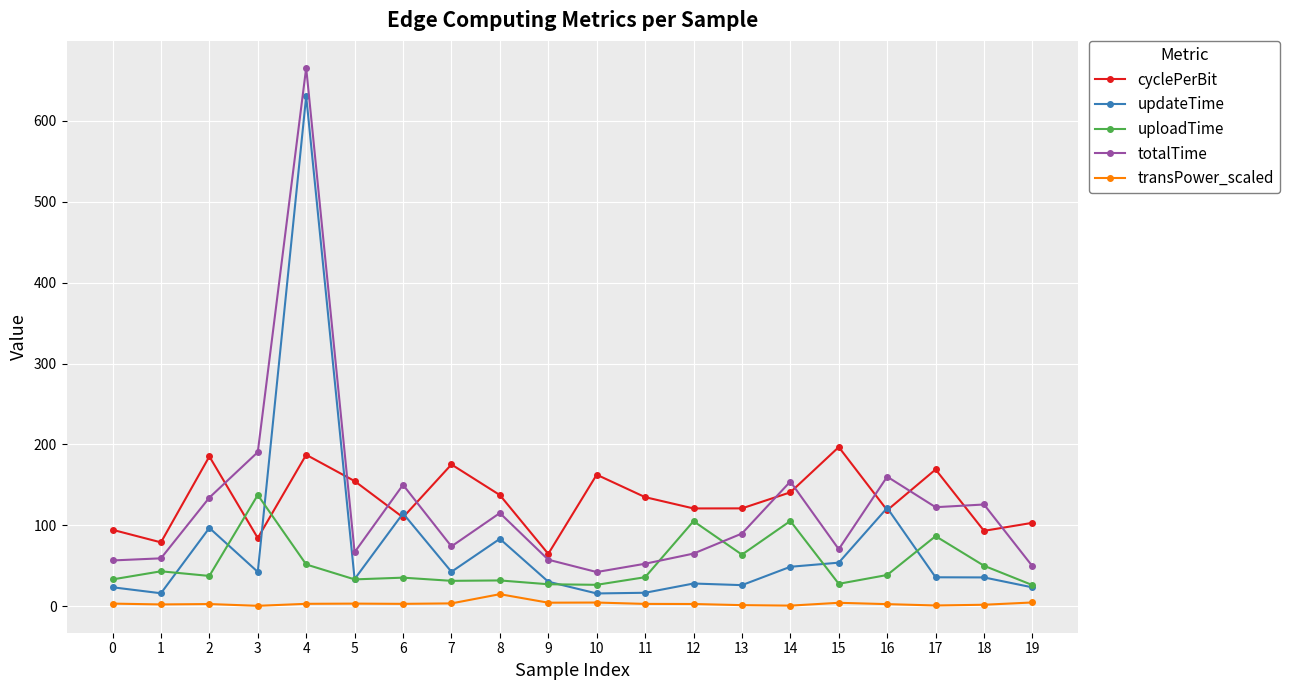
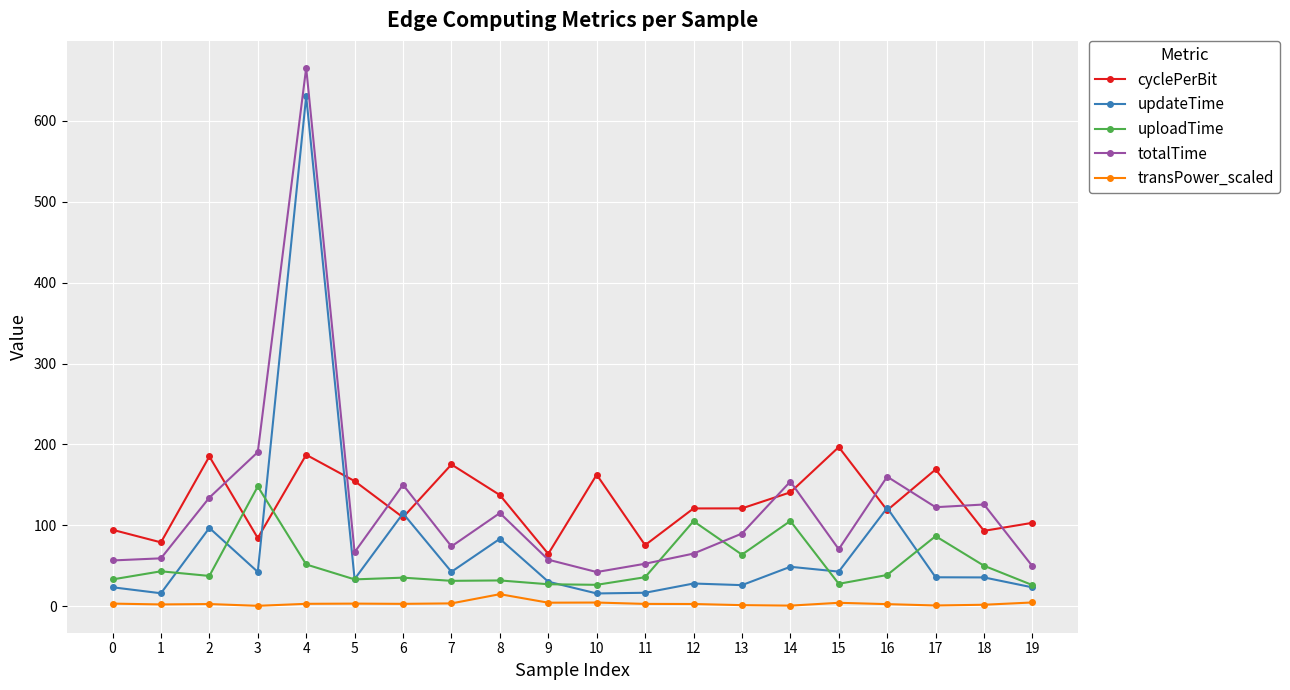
  {
    "cyclePerBit": {
      "0": 90,
      "1": 80,
      "2": 190,
      "3": 80,
      "4": 190,
      "5": 150,
      "6": 110,
      "7": 180,
      "8": 140,
      "9": 60,
      "10": 160,
-     "11": 130,
+     "11": 80,
      "12": 120,
      "13": 120,
      "14": 140,
      "15": 200,
      "17": 170,
      "18": 90,
      "19": 100
    },
    "updateTime": {
      "0": 20,
      "1": 20,
      "2": 100,
      "3": 40,
      "4": 630,
      "6": 110,
      "7": 40,
      "8": 80,
      "9": 30,
      "10": 20,
      "11": 20,
      "12": 30,
      "13": 30,
      "14": 50,
-     "15": 50,
+     "15": 40,
      "17": 40,
      "18": 40
    },
    "uploadTime": {
      "0": 30,
      "1": 40,
      "2": 40,
-     "3": 140,
+     "3": 150,
      "4": 50,
      "6": 40,
      "7": 30,
      "8": 30,
      "9": 30,
      "10": 30,
      "11": 40,
      "12": 110,
      "13": 60,
      "14": 110,
      "15": 30,
      "16": 40,
      "17": 90,
      "18": 50
    },
    "totalTime": {
      "0": 60,
      "1": 60,
      "2": 130,
      "3": 190,
      "4": 670,
      "5": 70,
      "6": 150,
      "7": 70,
      "8": 120,
      "9": 60,
      "10": 40,
      "11": 50,
      "12": 70,
      "13": 90,
      "14": 150,
      "15": 70,
      "16": 160,
      "17": 120,
      "18": 130,
      "19": 50
    },
    "transPower_scaled": {
      "0": 0,
      "1": 0,
      "2": 0,
      "3": 0,
      "4": 0,
      "5": 0,
      "6": 0,
      "7": 0,
      "8": 10,
      "9": 0,
      "10": 0,
      "11": 0,
      "12": 0,
      "13": 0,
      "14": 0,
      "15": 0,
      "16": 0,
      "17": 0,
      "18": 0,
      "19": 0
    }
  }
